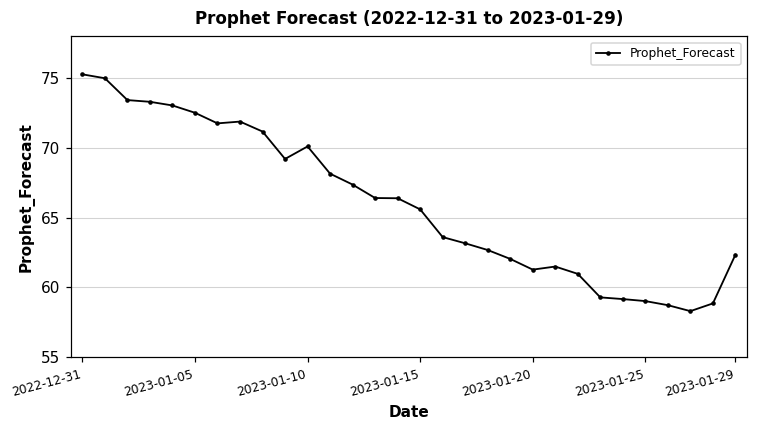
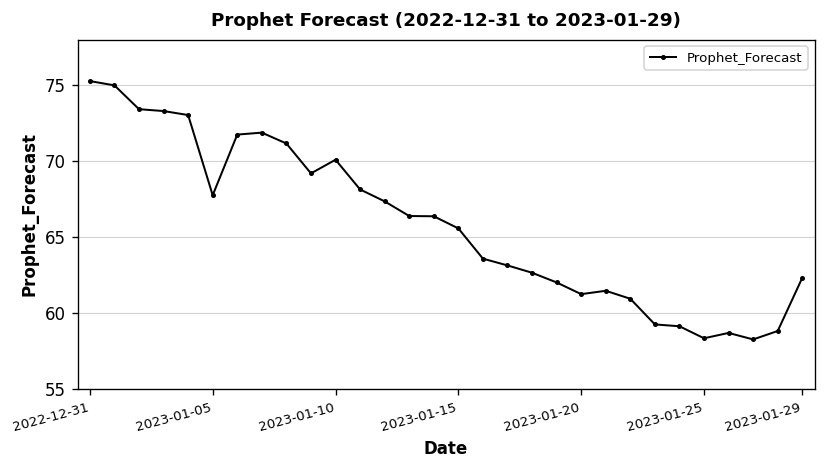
  {
    "2022-12-31": 75.3,
-   "2023-01-05": 72.5,
+   "2023-01-05": 67.8,
    "2023-01-10": 70.1,
    "2023-01-15": 65.6,
    "2023-01-20": 61.3,
-   "2023-01-25": 59.0,
+   "2023-01-25": 58.4,
    "2023-01-29": 62.3
  }
